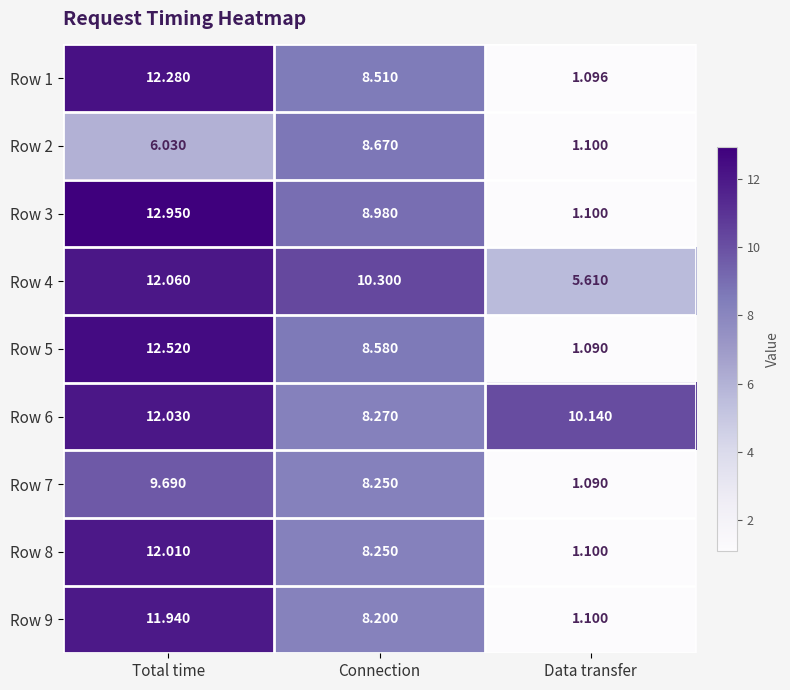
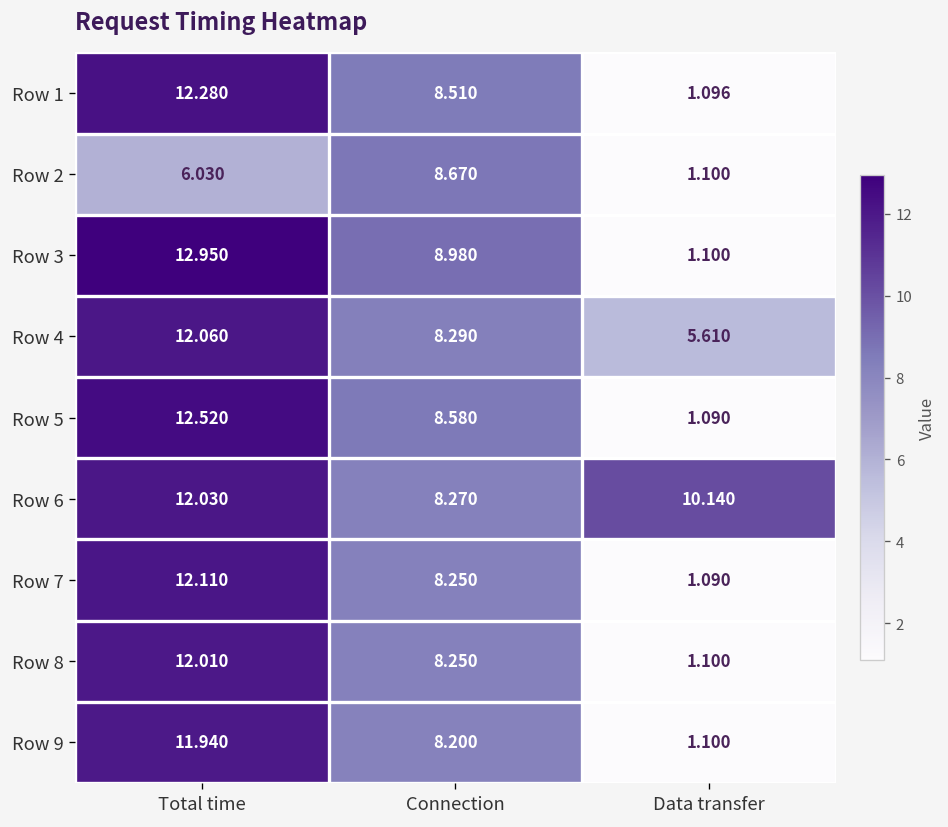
  {
    "Row 1": {
      "Total time": 12.280,
      "Connection": 8.510,
      "Data transfer": 1.096
    },
    "Row 2": {
      "Total time": 6.030,
      "Connection": 8.670,
      "Data transfer": 1.100
    },
    "Row 3": {
      "Total time": 12.950,
      "Connection": 8.980,
      "Data transfer": 1.100
    },
    "Row 4": {
      "Total time": 12.060,
-     "Connection": 10.300,
+     "Connection": 8.290,
      "Data transfer": 5.610
    },
    "Row 5": {
      "Total time": 12.520,
      "Connection": 8.580,
      "Data transfer": 1.090
    },
    "Row 6": {
      "Total time": 12.030,
      "Connection": 8.270,
      "Data transfer": 10.140
    },
    "Row 7": {
-     "Total time": 9.690,
+     "Total time": 12.110,
      "Connection": 8.250,
      "Data transfer": 1.090
    },
    "Row 8": {
      "Total time": 12.010,
      "Connection": 8.250,
      "Data transfer": 1.100
    },
    "Row 9": {
      "Total time": 11.940,
      "Connection": 8.200,
      "Data transfer": 1.100
    }
  }
